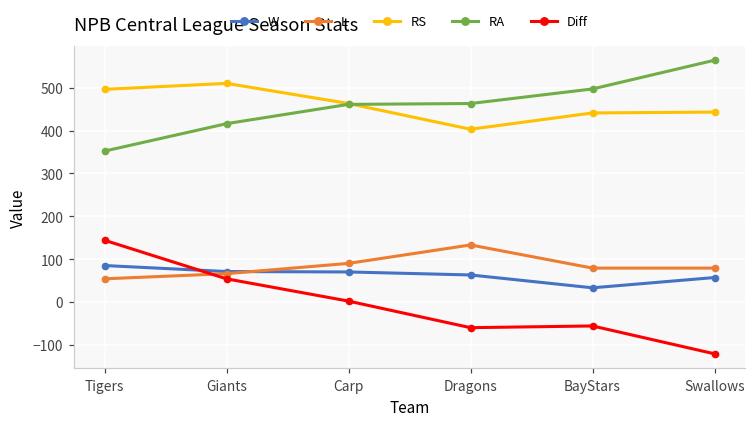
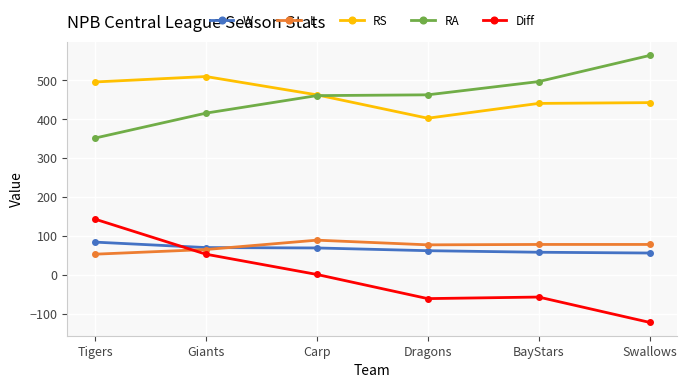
  {
    "W": {
      "Tigers": 90,
      "Carp": 70,
      "Dragons": 60,
-     "BayStars": 30,
+     "BayStars": 60,
      "Swallows": 60
    },
    "L": {
      "Tigers": 50,
      "Carp": 90,
-     "Dragons": 130,
+     "Dragons": 80,
      "BayStars": 80,
      "Swallows": 80
    },
    "RS": {
      "Tigers": 500,
      "Giants": 510,
      "Dragons": 400,
      "BayStars": 440,
      "Swallows": 440
    },
    "RA": {
      "Tigers": 350,
      "Giants": 420,
      "Dragons": 460,
      "BayStars": 500,
      "Swallows": 560
    },
    "Diff": {
      "Tigers": 140,
      "Giants": 50,
      "Carp": 0,
      "Dragons": -60,
      "BayStars": -60,
      "Swallows": -120
    }
  }
